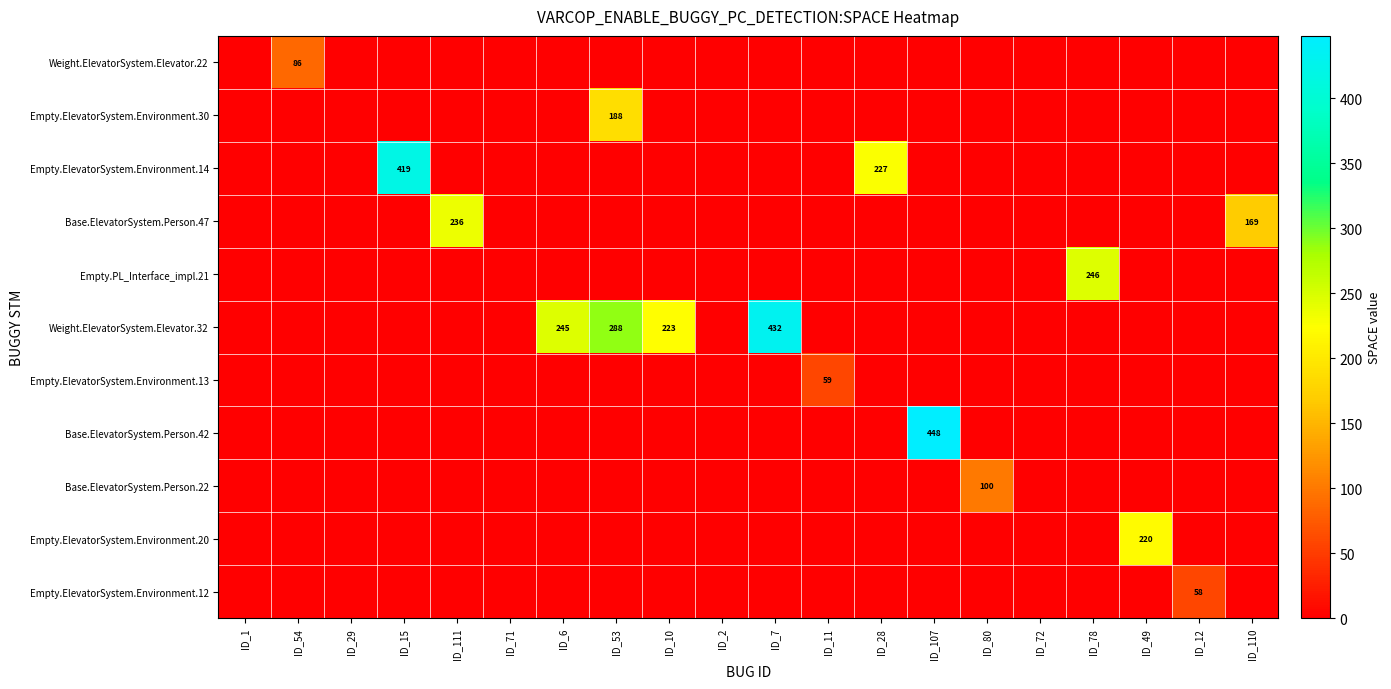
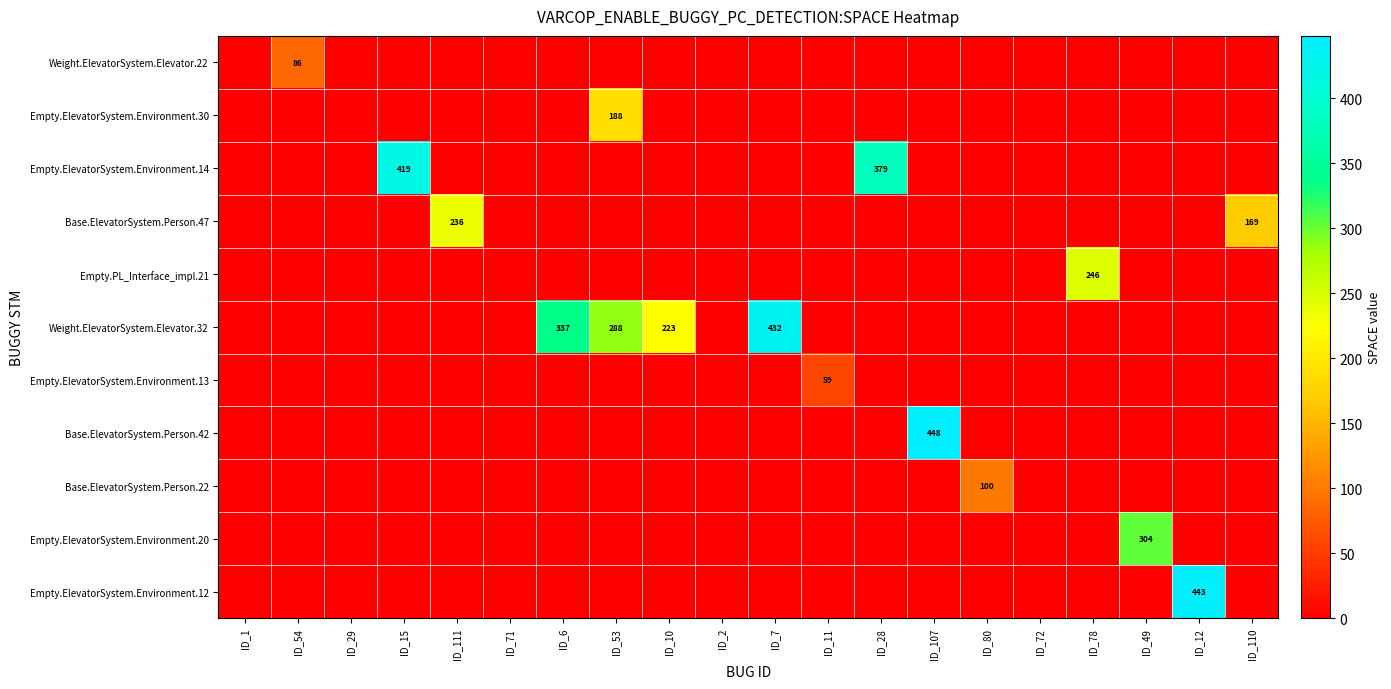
  {
    "Weight.ElevatorSystem.Elevator.22": {
      "ID_54": 86
    },
    "Empty.ElevatorSystem.Environment.30": {
      "ID_53": 188
    },
    "Empty.ElevatorSystem.Environment.14": {
      "ID_15": 419,
-     "ID_28": 227
+     "ID_28": 379
    },
    "Base.ElevatorSystem.Person.47": {
      "ID_111": 236,
      "ID_110": 169
    },
    "Empty.PL_Interface_impl.21": {
      "ID_78": 246
    },
    "Weight.ElevatorSystem.Elevator.32": {
-     "ID_6": 245,
+     "ID_6": 337,
      "ID_53": 288,
      "ID_10": 223,
      "ID_7": 432
    },
    "Empty.ElevatorSystem.Environment.13": {
      "ID_11": 59
    },
    "Base.ElevatorSystem.Person.42": {
      "ID_107": 448
    },
    "Base.ElevatorSystem.Person.22": {
      "ID_80": 100
    },
    "Empty.ElevatorSystem.Environment.20": {
-     "ID_49": 220
+     "ID_49": 304
    },
    "Empty.ElevatorSystem.Environment.12": {
-     "ID_12": 58
+     "ID_12": 443
    }
  }
